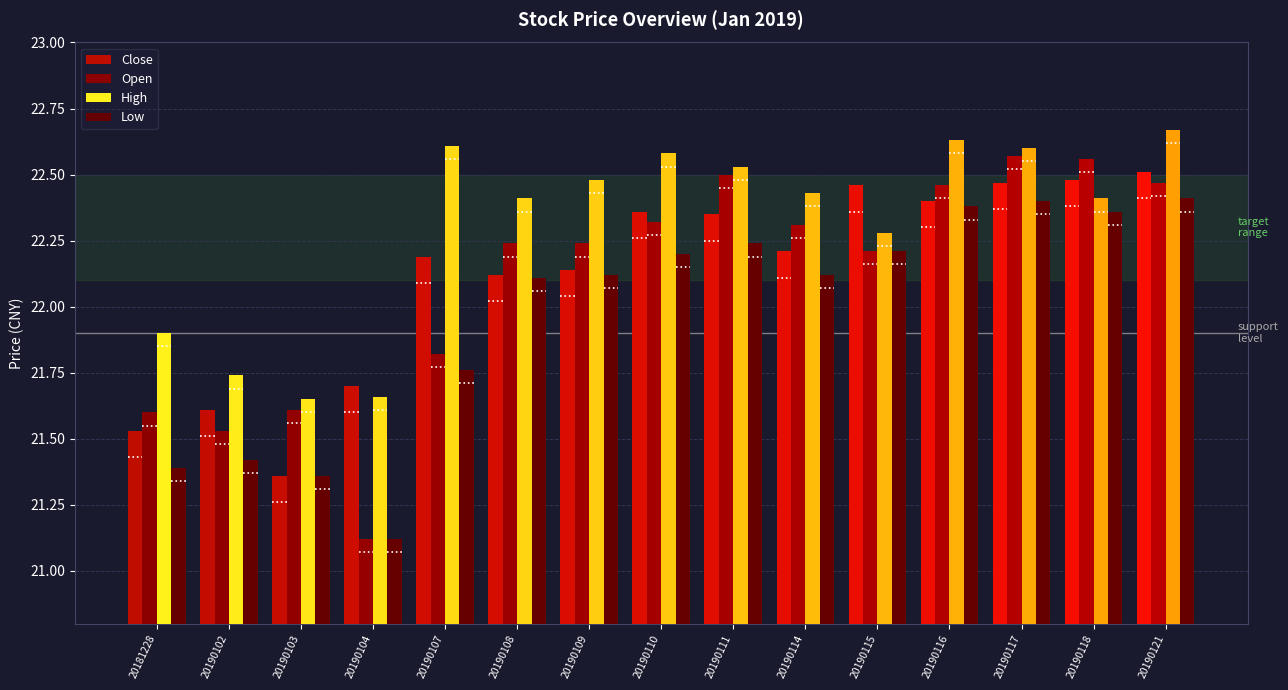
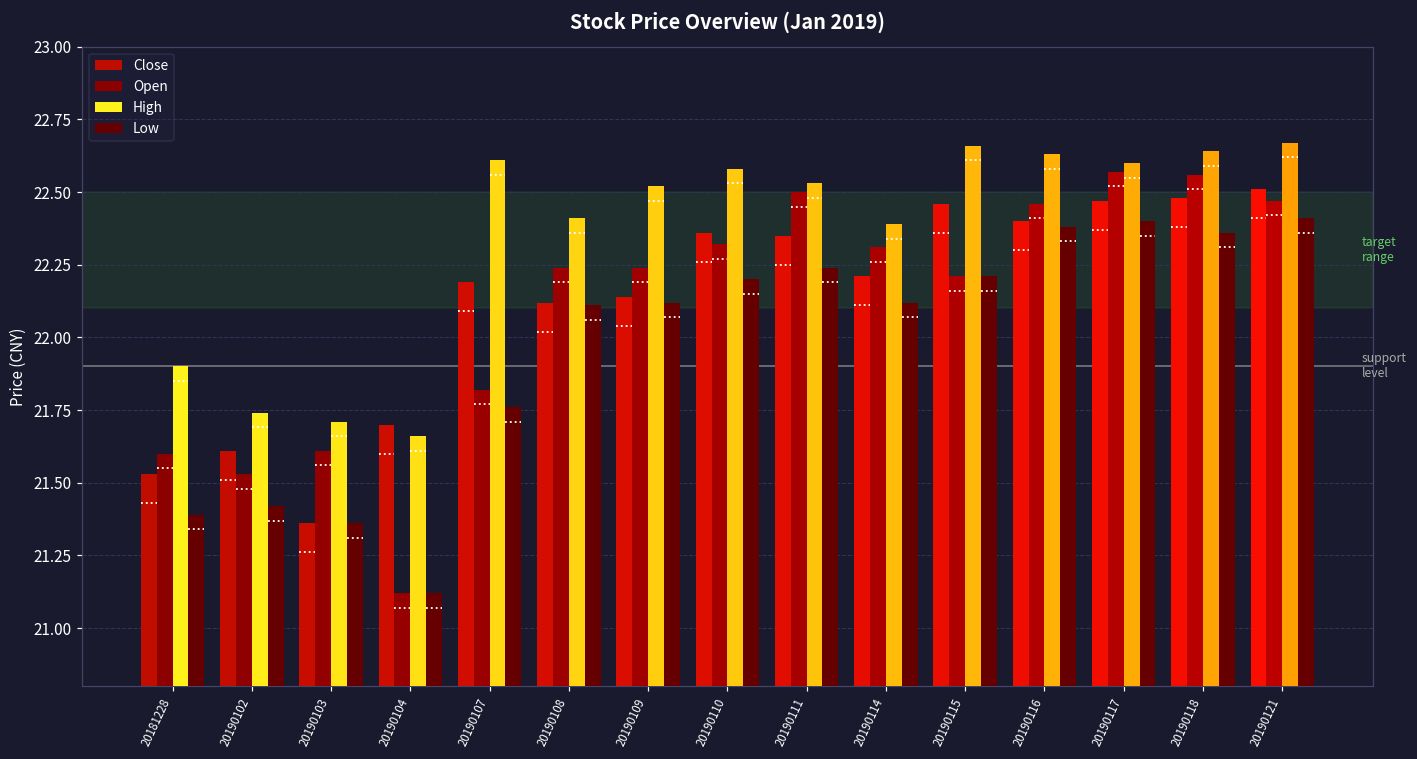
  {
    "High": {
      "20181228": 21.90,
      "20190102": 21.74,
-     "20190103": 21.65,
+     "20190103": 21.71,
      "20190104": 21.66,
      "20190107": 22.61,
      "20190108": 22.41,
-     "20190109": 22.48,
+     "20190109": 22.52,
      "20190110": 22.58,
      "20190111": 22.53,
-     "20190114": 22.43,
-     "20190115": 22.28,
+     "20190114": 22.39,
+     "20190115": 22.66,
      "20190116": 22.63,
      "20190117": 22.60,
-     "20190118": 22.41,
+     "20190118": 22.64,
      "20190121": 22.67
    }
  }
